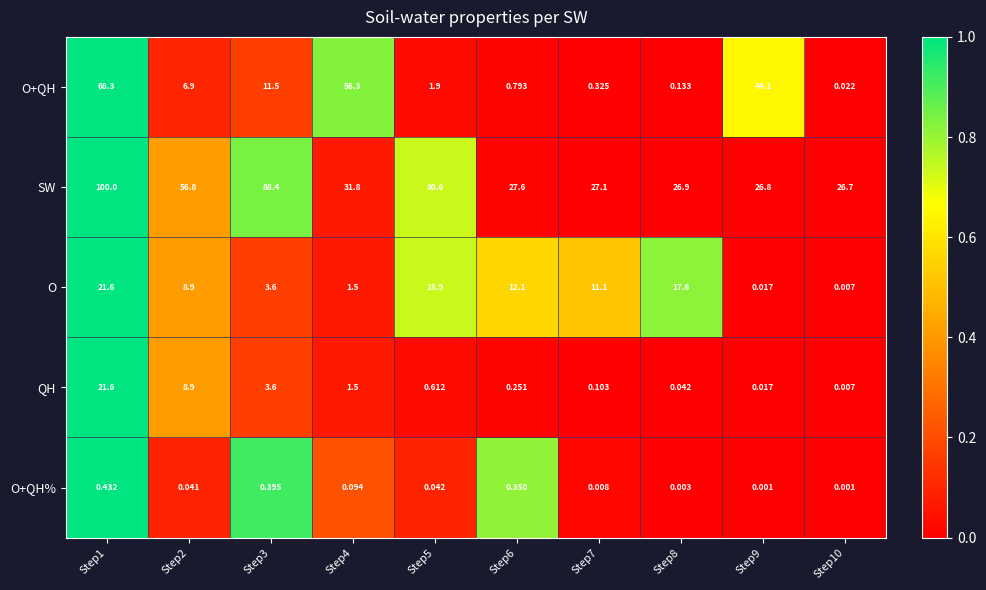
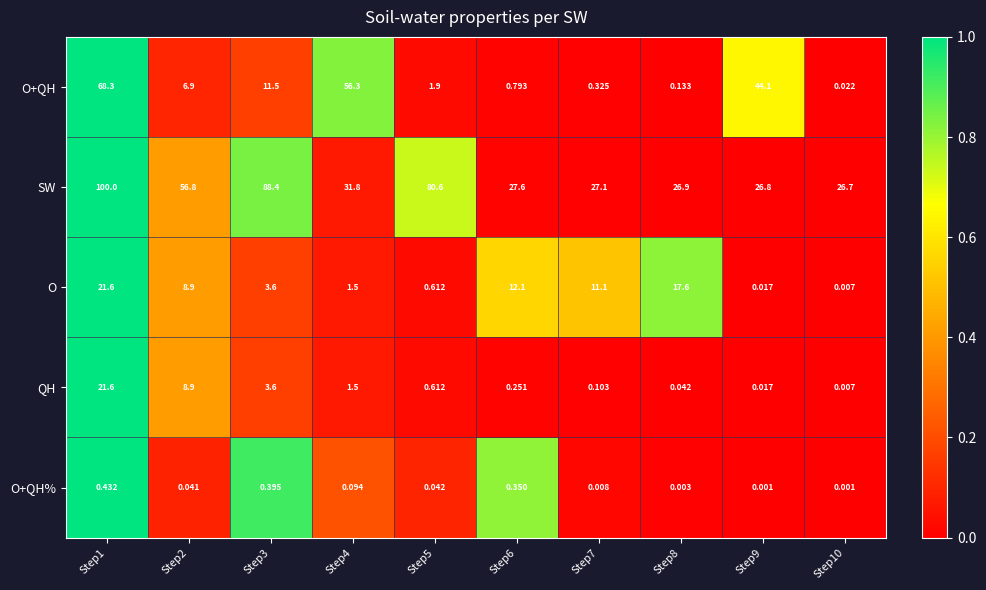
  {
    "O+QH": {
      "Step1": 68.3,
      "Step2": 6.9,
      "Step3": 11.5,
      "Step4": 56.3,
      "Step5": 1.9,
      "Step6": 0.793,
      "Step7": 0.325,
      "Step8": 0.133,
      "Step9": 44.1,
      "Step10": 0.022
    },
    "SW": {
      "Step1": 100.0,
      "Step2": 56.8,
      "Step3": 88.4,
      "Step4": 31.8,
      "Step5": 80.6,
      "Step6": 27.6,
      "Step7": 27.1,
      "Step8": 26.9,
      "Step9": 26.8,
      "Step10": 26.7
    },
    "O": {
      "Step1": 21.6,
      "Step2": 8.9,
      "Step3": 3.6,
      "Step4": 1.5,
-     "Step5": 15.9,
+     "Step5": 0.612,
      "Step6": 12.1,
      "Step7": 11.1,
      "Step8": 17.6,
      "Step9": 0.017,
      "Step10": 0.007
    },
    "QH": {
      "Step1": 21.6,
      "Step2": 8.9,
      "Step3": 3.6,
      "Step4": 1.5,
      "Step5": 0.612,
      "Step6": 0.251,
      "Step7": 0.103,
      "Step8": 0.042,
      "Step9": 0.017,
      "Step10": 0.007
    },
    "O+QH%": {
      "Step1": 0.432,
      "Step2": 0.041,
      "Step3": 0.395,
      "Step4": 0.094,
      "Step5": 0.042,
      "Step6": 0.350,
      "Step7": 0.008,
      "Step8": 0.003,
      "Step9": 0.001,
      "Step10": 0.001
    }
  }
